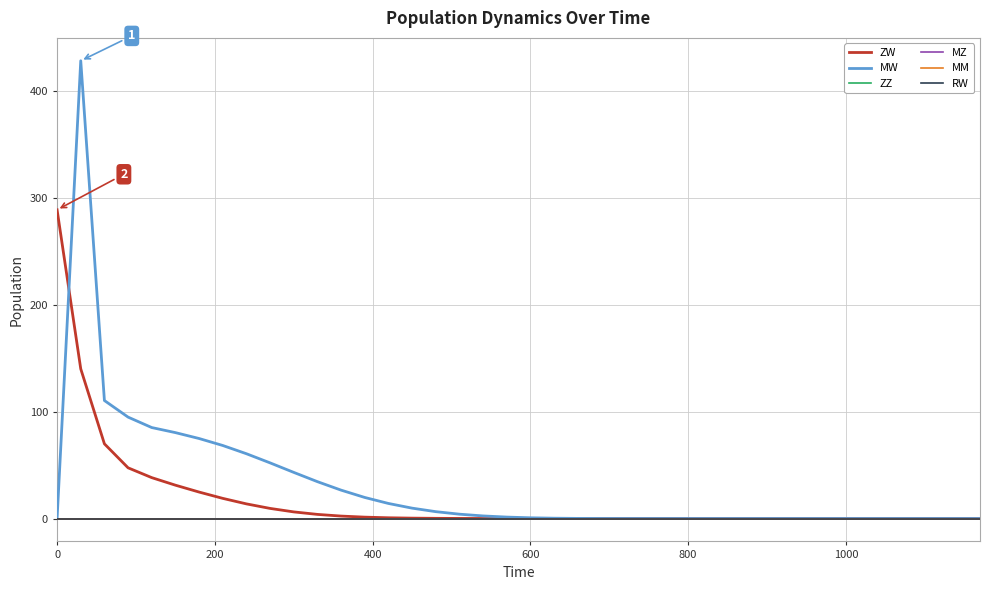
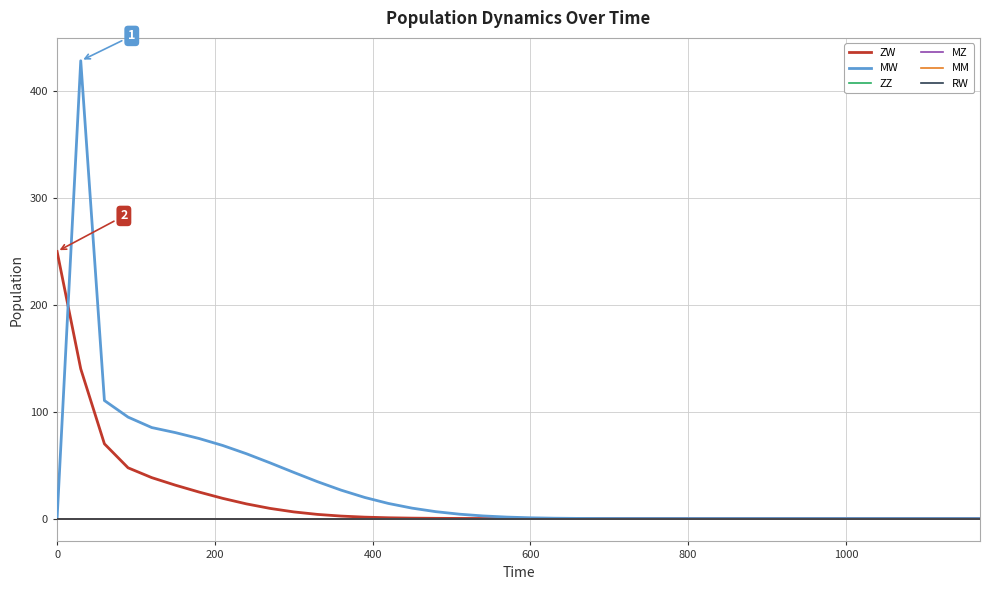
  {
    "ZW": {
-     "0": 289
+     "0": 250
    }
  }
